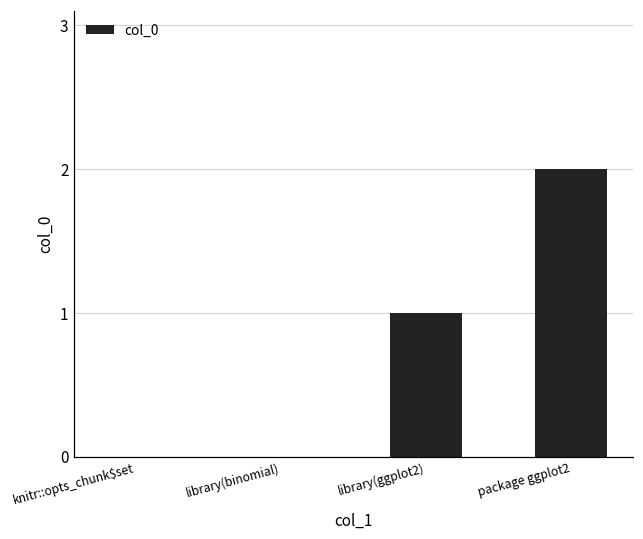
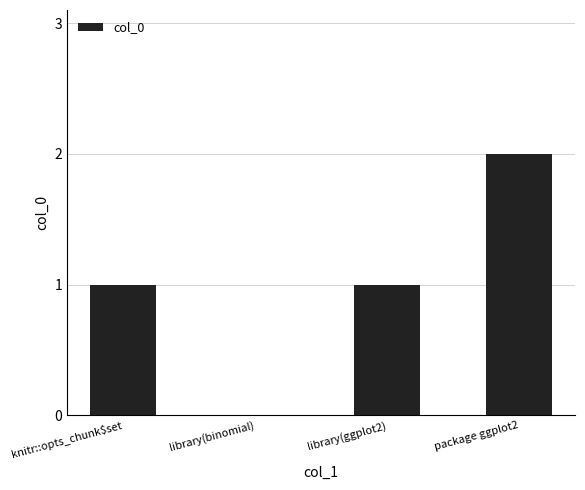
  {
-   "knitr::opts_chunk$set": 0,
+   "knitr::opts_chunk$set": 1,
    "library(binomial)": 0,
    "library(ggplot2)": 1,
    "package ggplot2": 2
  }
